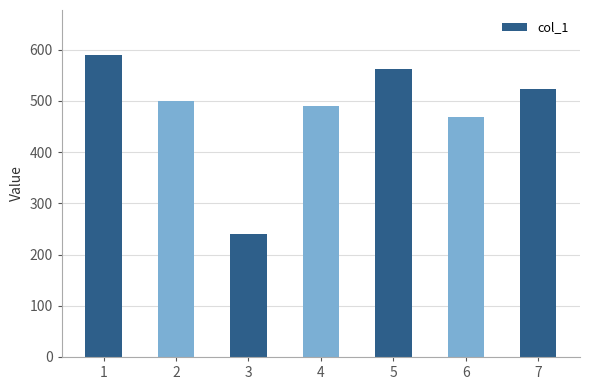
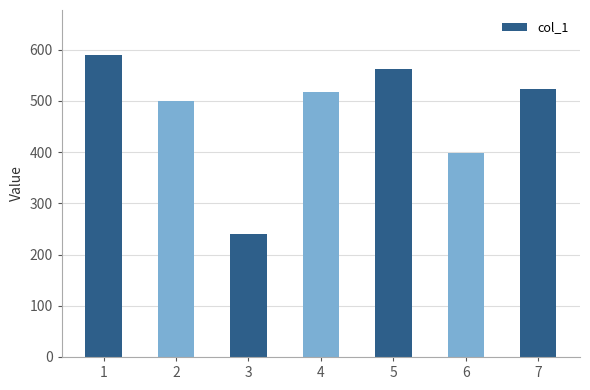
  {
    "1": 590,
    "2": 500,
    "3": 240,
-   "4": 490,
+   "4": 520,
    "5": 560,
-   "6": 470,
+   "6": 400,
    "7": 520
  }
